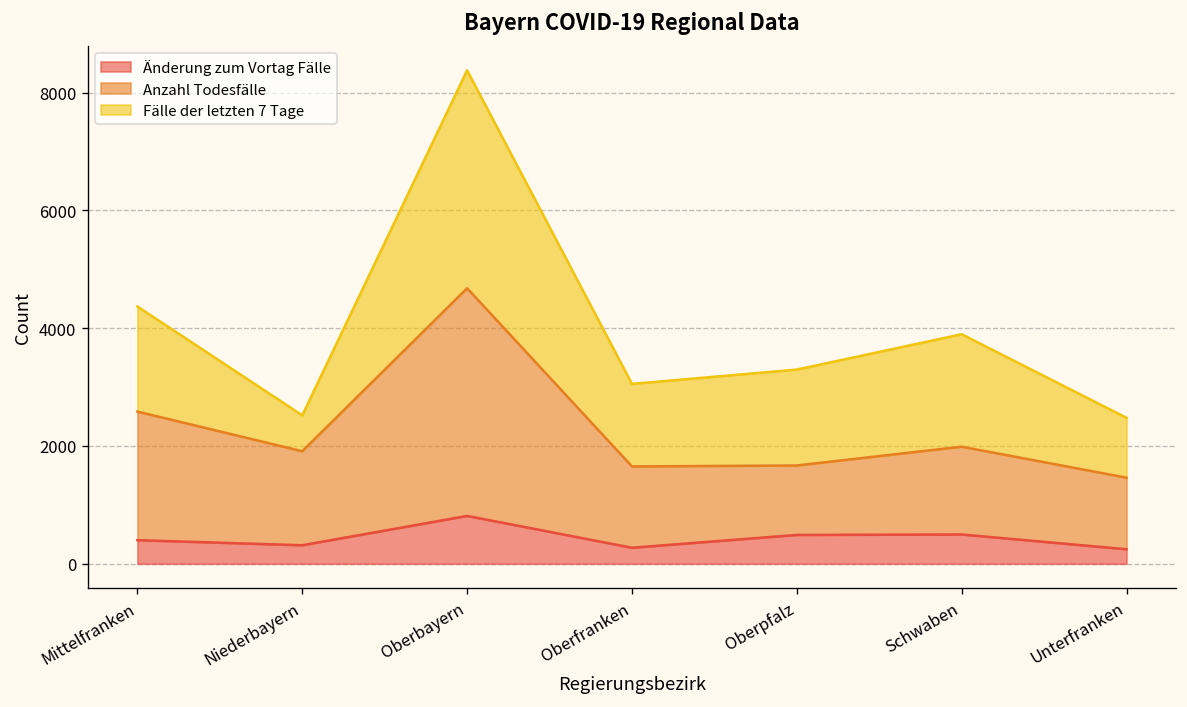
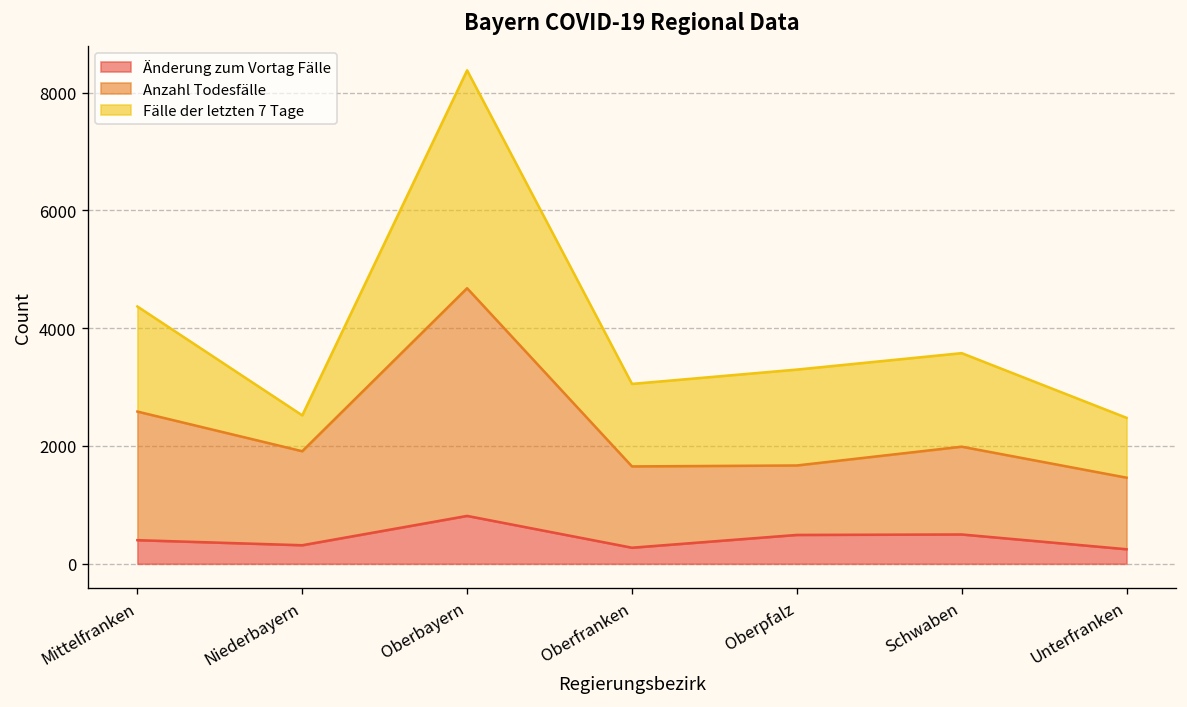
  {
    "Fälle der letzten 7 Tage": {
      "Mittelfranken": 1800,
      "Niederbayern": 600,
      "Oberbayern": 3700,
      "Oberfranken": 1400,
      "Oberpfalz": 1600,
-     "Schwaben": 1900,
+     "Schwaben": 1600,
      "Unterfranken": 1000
    }
  }
